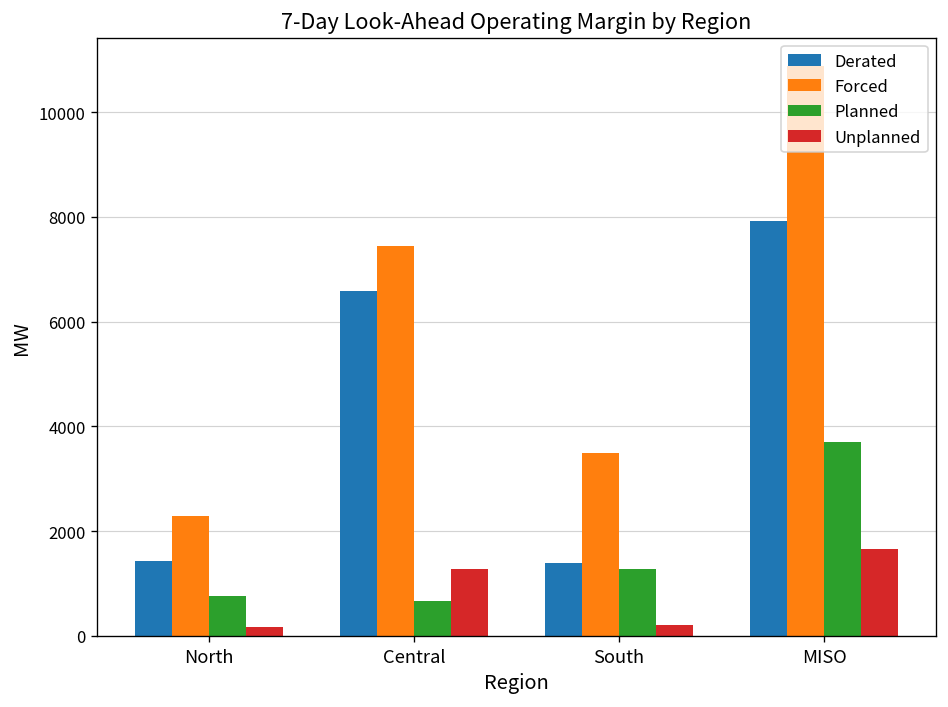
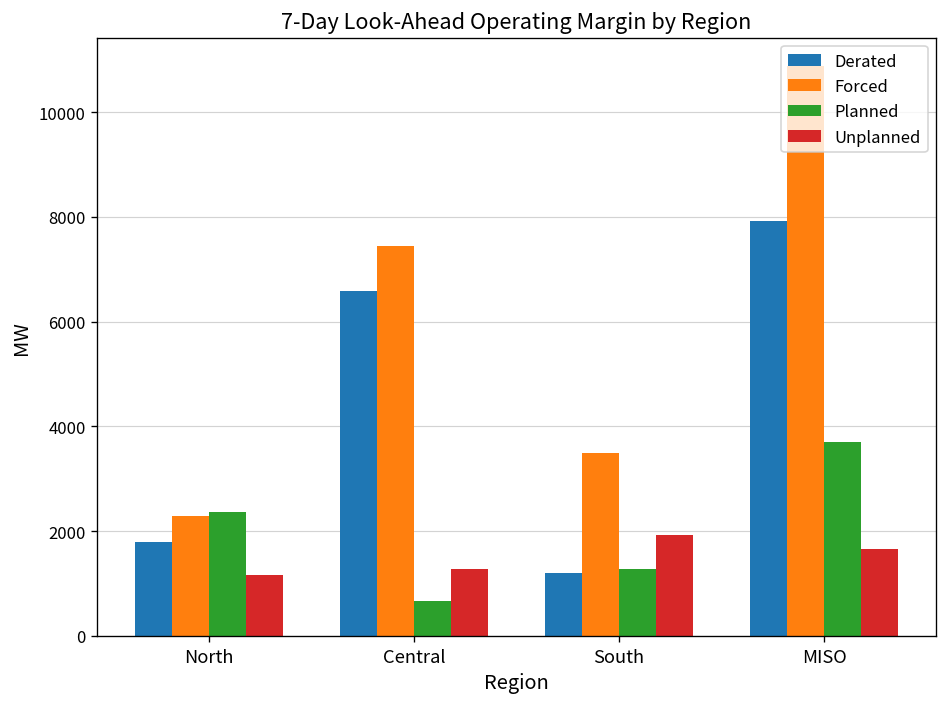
  {
    "Derated": {
-     "North": 1400,
+     "North": 1800,
      "Central": 6600,
-     "South": 1400,
+     "South": 1200,
      "MISO": 7900
    },
    "Forced": {
      "North": 2300,
      "Central": 7400,
      "South": 3500
    },
    "Planned": {
-     "North": 800,
+     "North": 2400,
      "Central": 700,
      "South": 1300,
      "MISO": 3700
    },
    "Unplanned": {
-     "North": 200,
+     "North": 1200,
      "Central": 1300,
-     "South": 200,
+     "South": 1900,
      "MISO": 1700
    }
  }
